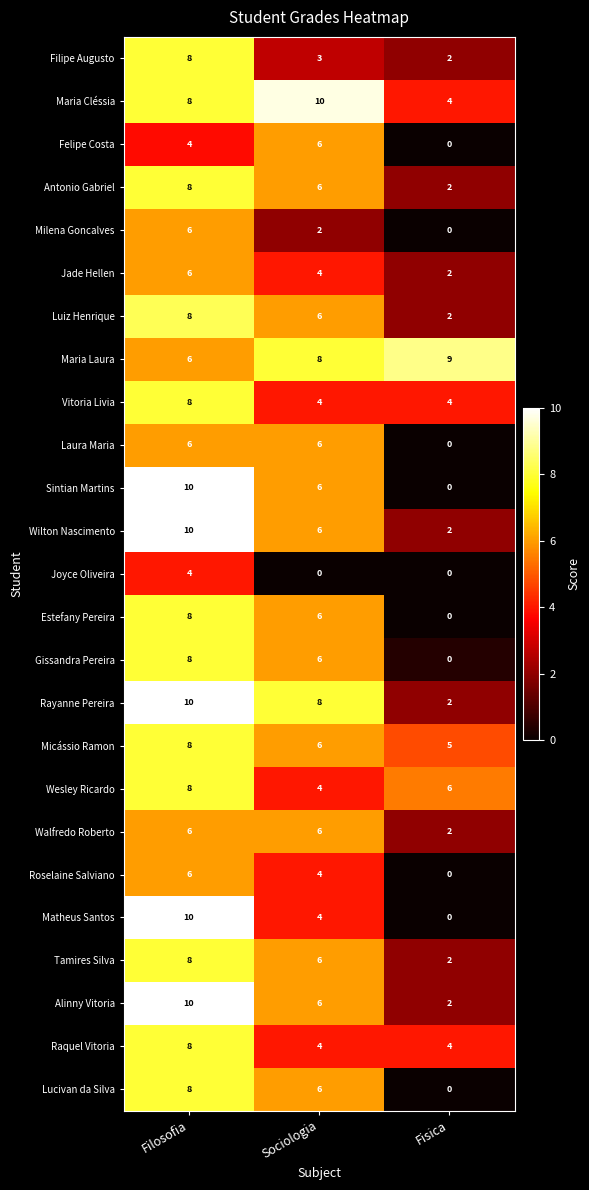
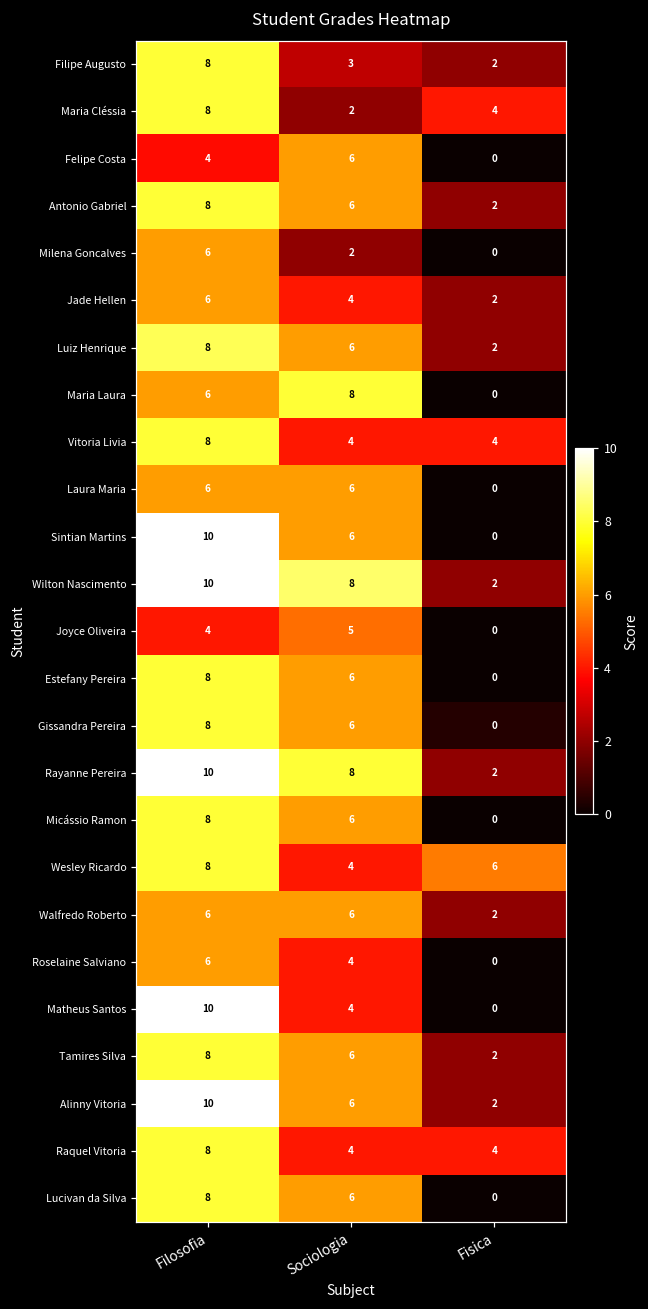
  {
    "Filipe Augusto": {
      "Filosofia": 8,
      "Sociologia": 3,
      "Fisica": 2
    },
    "Maria Cléssia": {
      "Filosofia": 8,
-     "Sociologia": 10,
+     "Sociologia": 2,
      "Fisica": 4
    },
    "Felipe Costa": {
      "Filosofia": 4,
      "Sociologia": 6,
      "Fisica": 0
    },
    "Antonio Gabriel": {
      "Filosofia": 8,
      "Sociologia": 6,
      "Fisica": 2
    },
    "Milena Goncalves": {
      "Filosofia": 6,
      "Sociologia": 2,
      "Fisica": 0
    },
    "Jade Hellen": {
      "Filosofia": 6,
      "Sociologia": 4,
      "Fisica": 2
    },
    "Luiz Henrique": {
      "Filosofia": 8,
      "Sociologia": 6,
      "Fisica": 2
    },
    "Maria Laura": {
      "Filosofia": 6,
      "Sociologia": 8,
-     "Fisica": 9
+     "Fisica": 0
    },
    "Vitoria Livia": {
      "Filosofia": 8,
      "Sociologia": 4,
      "Fisica": 4
    },
    "Laura Maria": {
      "Filosofia": 6,
      "Sociologia": 6,
      "Fisica": 0
    },
    "Sintian Martins": {
      "Filosofia": 10,
      "Sociologia": 6,
      "Fisica": 0
    },
    "Wilton Nascimento": {
      "Filosofia": 10,
-     "Sociologia": 6,
+     "Sociologia": 8,
      "Fisica": 2
    },
    "Joyce Oliveira": {
      "Filosofia": 4,
-     "Sociologia": 0,
+     "Sociologia": 5,
      "Fisica": 0
    },
    "Estefany Pereira": {
      "Filosofia": 8,
      "Sociologia": 6,
      "Fisica": 0
    },
    "Gissandra Pereira": {
      "Filosofia": 8,
      "Sociologia": 6,
      "Fisica": 0
    },
    "Rayanne Pereira": {
      "Filosofia": 10,
      "Sociologia": 8,
      "Fisica": 2
    },
    "Micássio Ramon": {
      "Filosofia": 8,
      "Sociologia": 6,
-     "Fisica": 5
+     "Fisica": 0
    },
    "Wesley Ricardo": {
      "Filosofia": 8,
      "Sociologia": 4,
      "Fisica": 6
    },
    "Walfredo Roberto": {
      "Filosofia": 6,
      "Sociologia": 6,
      "Fisica": 2
    },
    "Roselaine Salviano": {
      "Filosofia": 6,
      "Sociologia": 4,
      "Fisica": 0
    },
    "Matheus Santos": {
      "Filosofia": 10,
      "Sociologia": 4,
      "Fisica": 0
    },
    "Tamires Silva": {
      "Filosofia": 8,
      "Sociologia": 6,
      "Fisica": 2
    },
    "Alinny Vitoria": {
      "Filosofia": 10,
      "Sociologia": 6,
      "Fisica": 2
    },
    "Raquel Vitoria": {
      "Filosofia": 8,
      "Sociologia": 4,
      "Fisica": 4
    },
    "Lucivan da Silva": {
      "Filosofia": 8,
      "Sociologia": 6,
      "Fisica": 0
    }
  }
